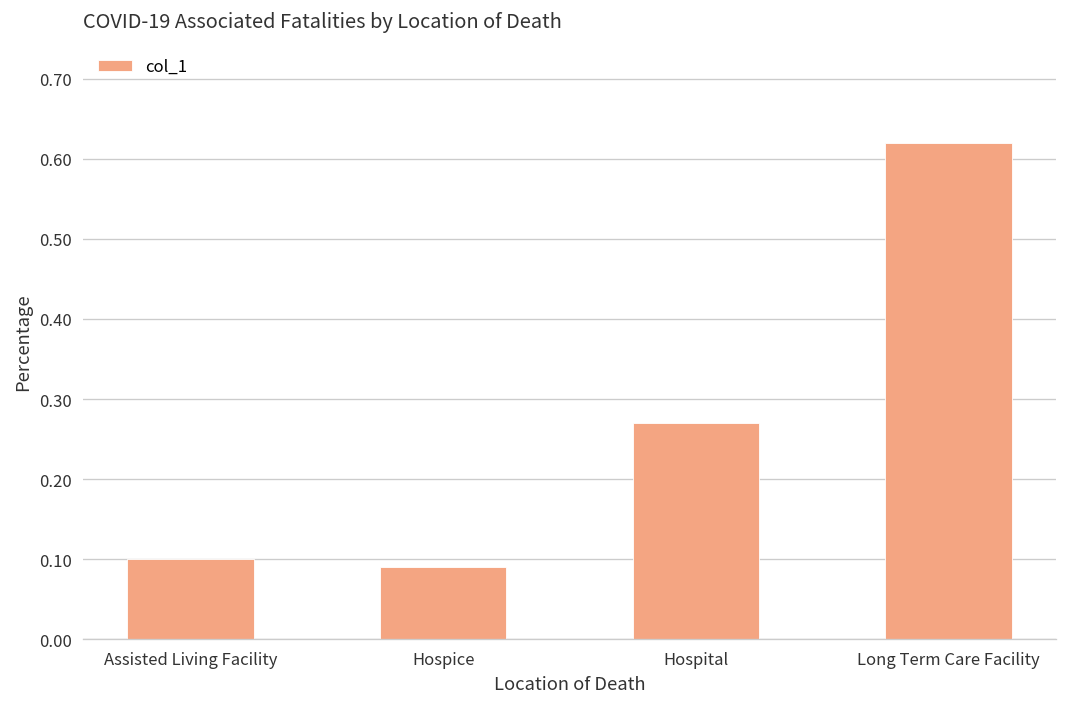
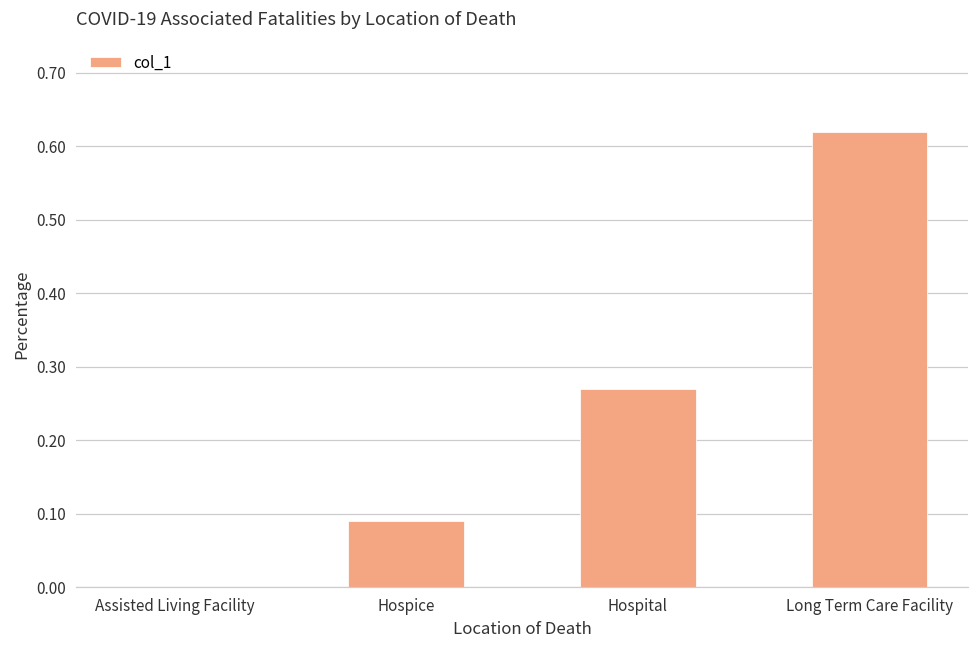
  {
-   "Assisted Living Facility": 0.1,
+   "Assisted Living Facility": 0.0,
    "Hospice": 0.09,
    "Hospital": 0.27,
    "Long Term Care Facility": 0.62
  }
